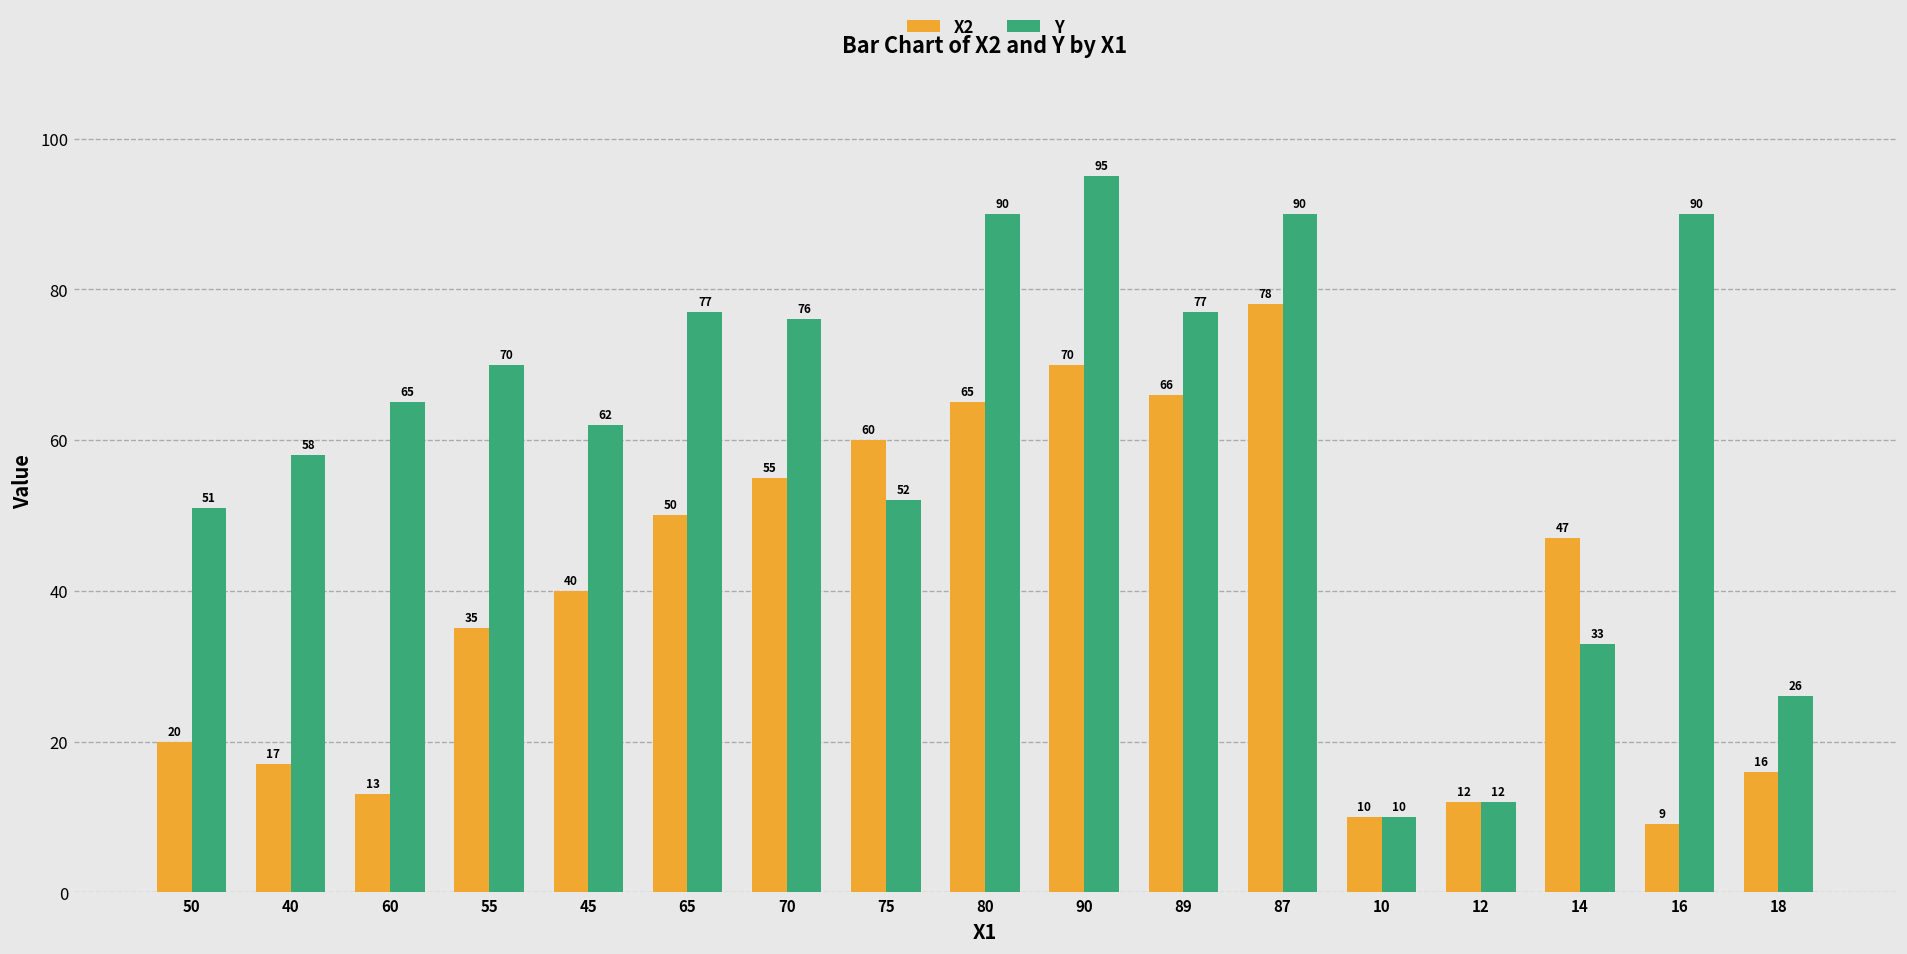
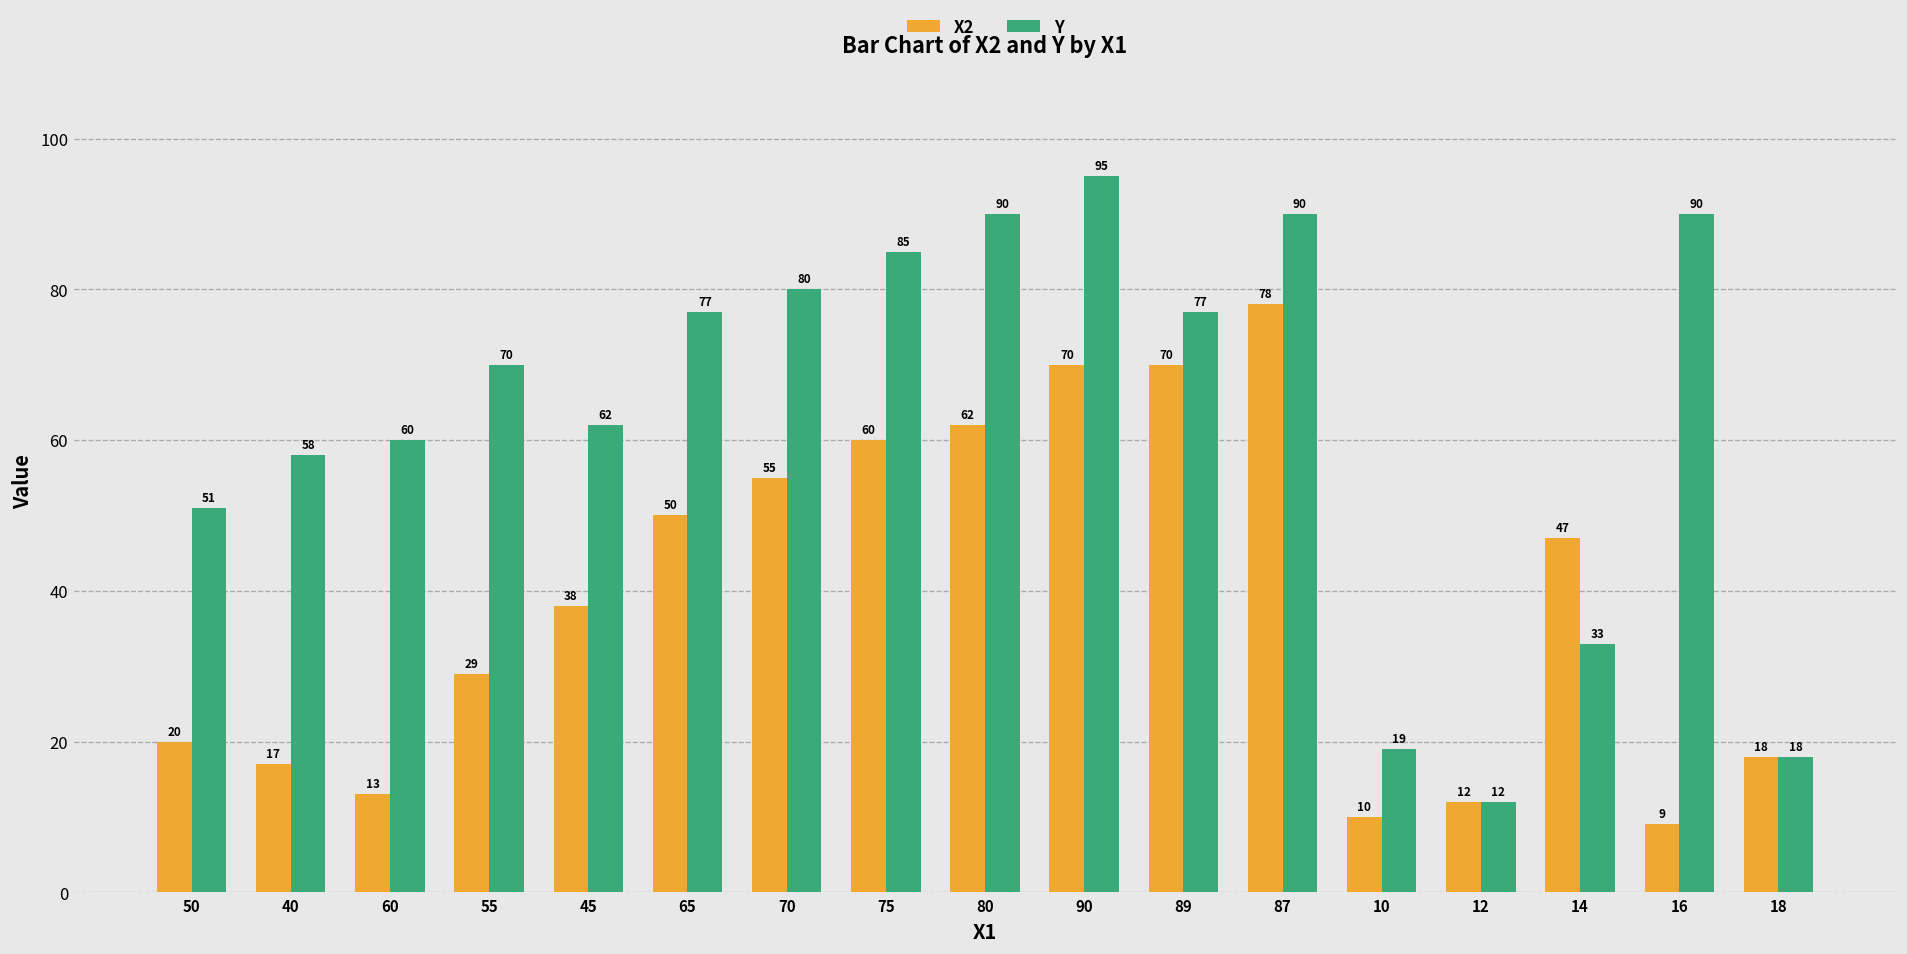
  {
    "X2": {
      "50": 20,
      "40": 17,
      "60": 13,
-     "55": 35,
-     "45": 40,
+     "55": 29,
+     "45": 38,
      "65": 50,
      "70": 55,
      "75": 60,
-     "80": 65,
+     "80": 62,
      "90": 70,
-     "89": 66,
+     "89": 70,
      "87": 78,
      "10": 10,
      "12": 12,
      "14": 47,
      "16": 9,
-     "18": 16
+     "18": 18
    },
    "Y": {
      "50": 51,
      "40": 58,
-     "60": 65,
+     "60": 60,
      "55": 70,
      "45": 62,
      "65": 77,
-     "70": 76,
-     "75": 52,
+     "70": 80,
+     "75": 85,
      "80": 90,
      "90": 95,
      "89": 77,
      "87": 90,
-     "10": 10,
+     "10": 19,
      "12": 12,
      "14": 33,
      "16": 90,
-     "18": 26
+     "18": 18
    }
  }
